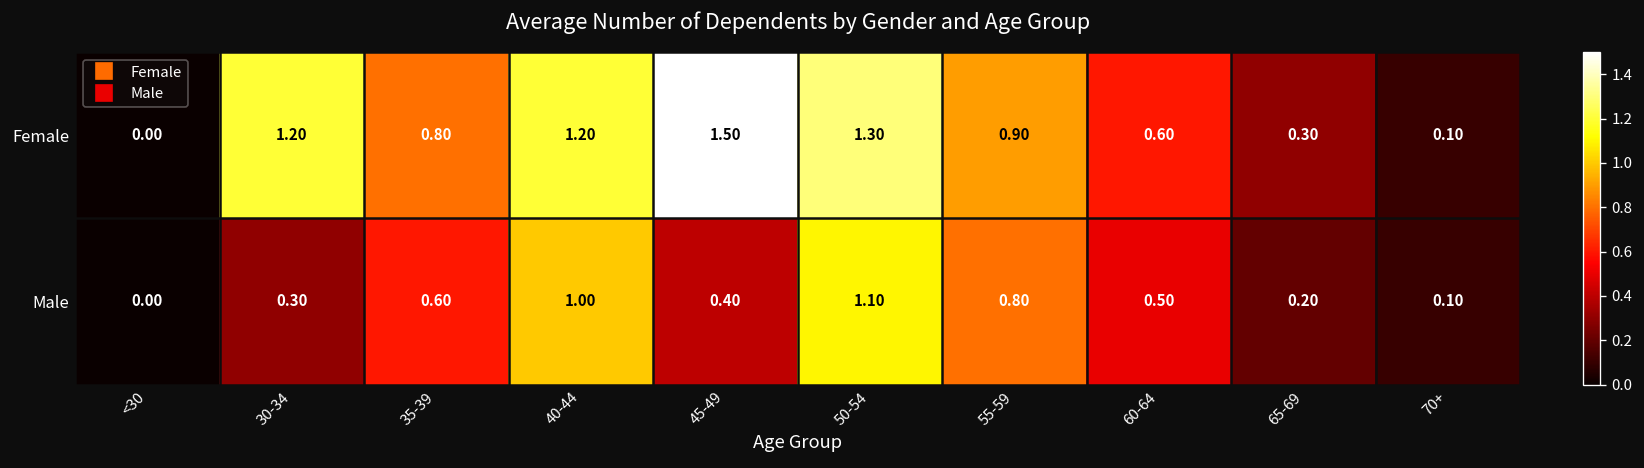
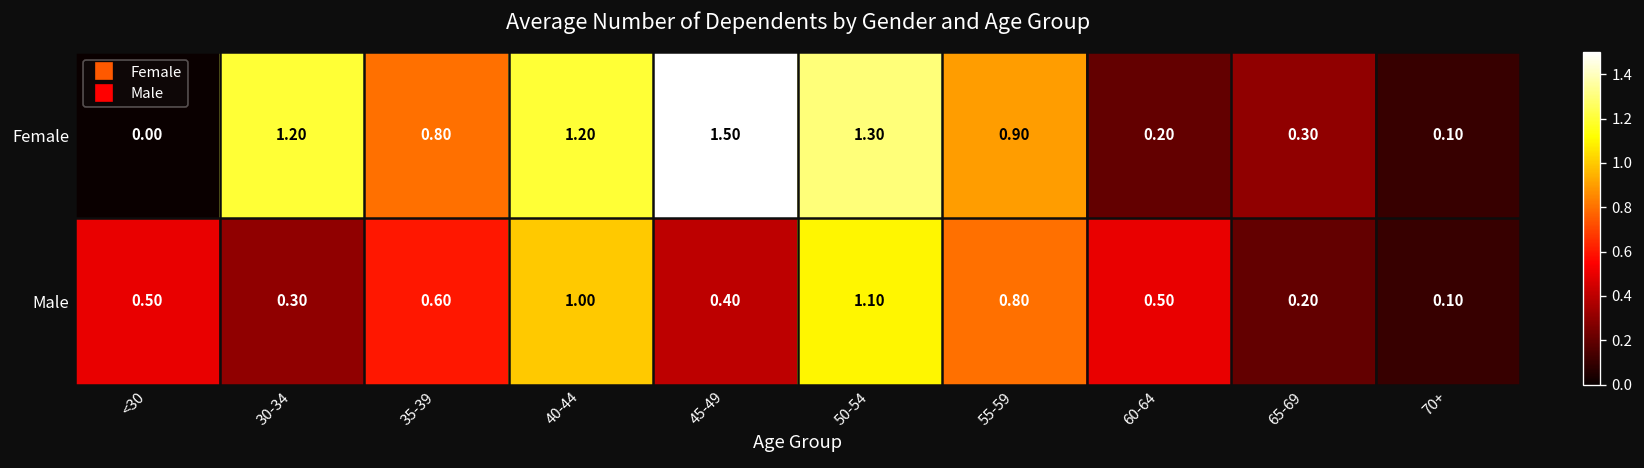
  {
    "Female": {
      "<30": 0.00,
      "30-34": 1.20,
      "35-39": 0.80,
      "40-44": 1.20,
      "45-49": 1.50,
      "50-54": 1.30,
      "55-59": 0.90,
-     "60-64": 0.60,
+     "60-64": 0.20,
      "65-69": 0.30,
      "70+": 0.10
    },
    "Male": {
-     "<30": 0.00,
+     "<30": 0.50,
      "30-34": 0.30,
      "35-39": 0.60,
      "40-44": 1.00,
      "45-49": 0.40,
      "50-54": 1.10,
      "55-59": 0.80,
      "60-64": 0.50,
      "65-69": 0.20,
      "70+": 0.10
    }
  }
